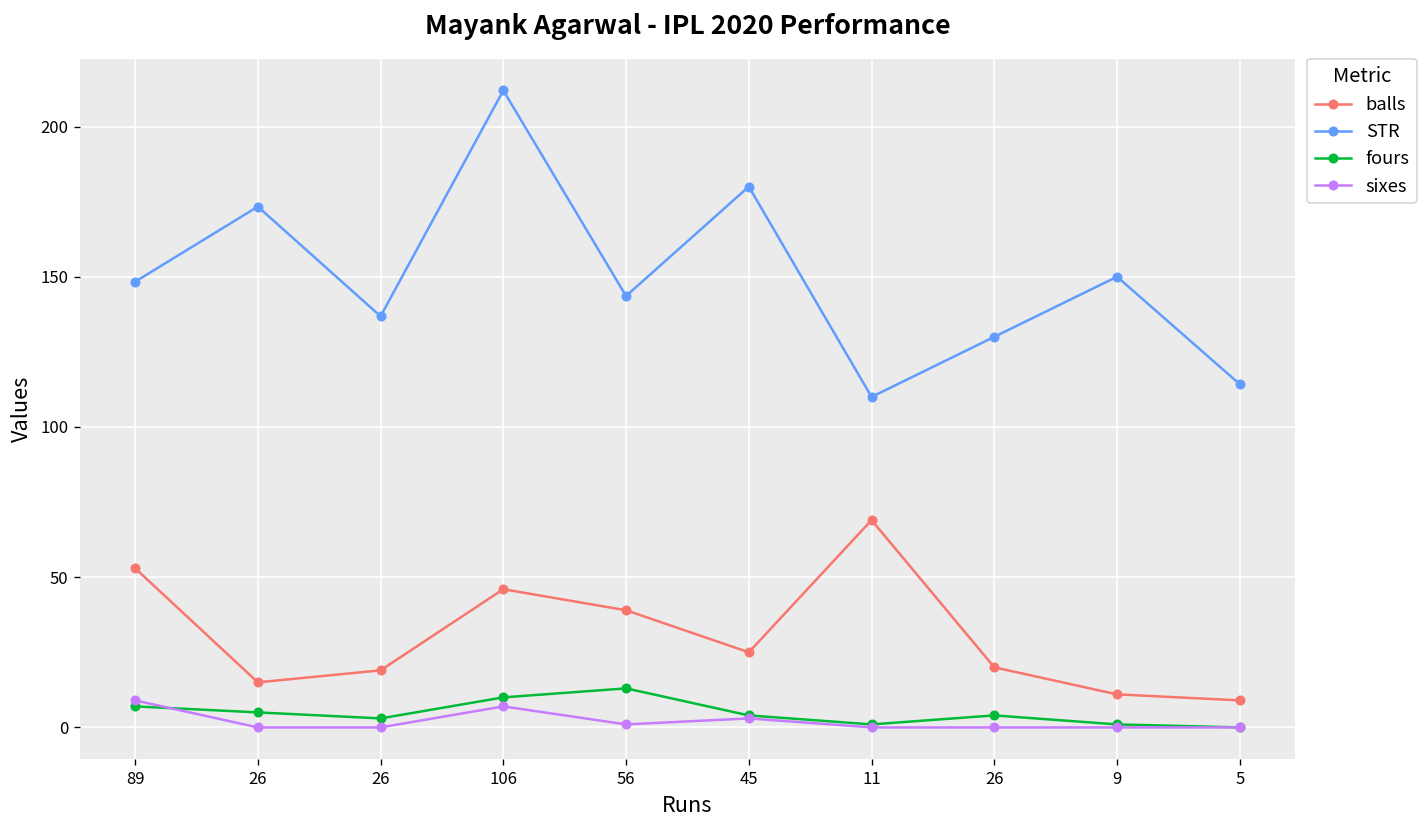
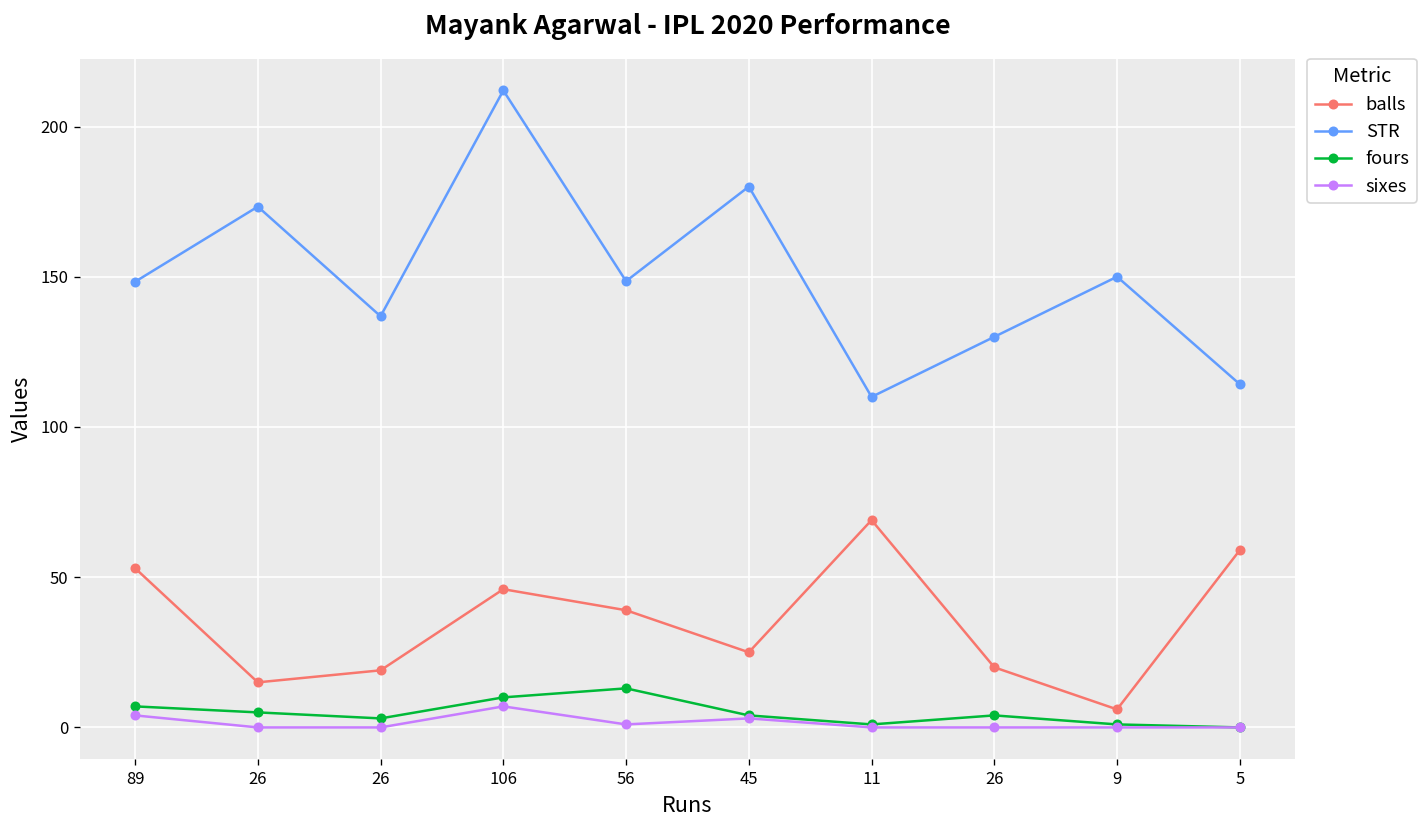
  {
    "balls": {
      "89": 53,
      "106": 46,
      "56": 39,
      "45": 25,
      "11": 69,
-     "9": 11,
-     "5": 9
+     "9": 6,
+     "5": 59
    },
    "STR": {
      "89": 148,
      "106": 212,
-     "56": 144,
+     "56": 149,
      "45": 180,
      "11": 110,
      "9": 150,
      "5": 114
    },
    "fours": {
      "89": 7,
      "106": 10,
      "56": 13
    },
    "sixes": {
-     "89": 9,
+     "89": 4,
      "106": 7,
      "56": 1
    }
  }
